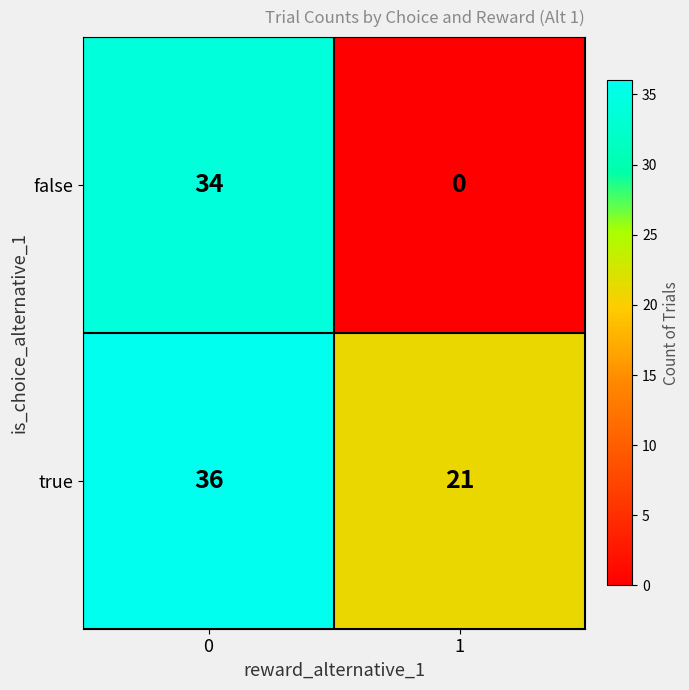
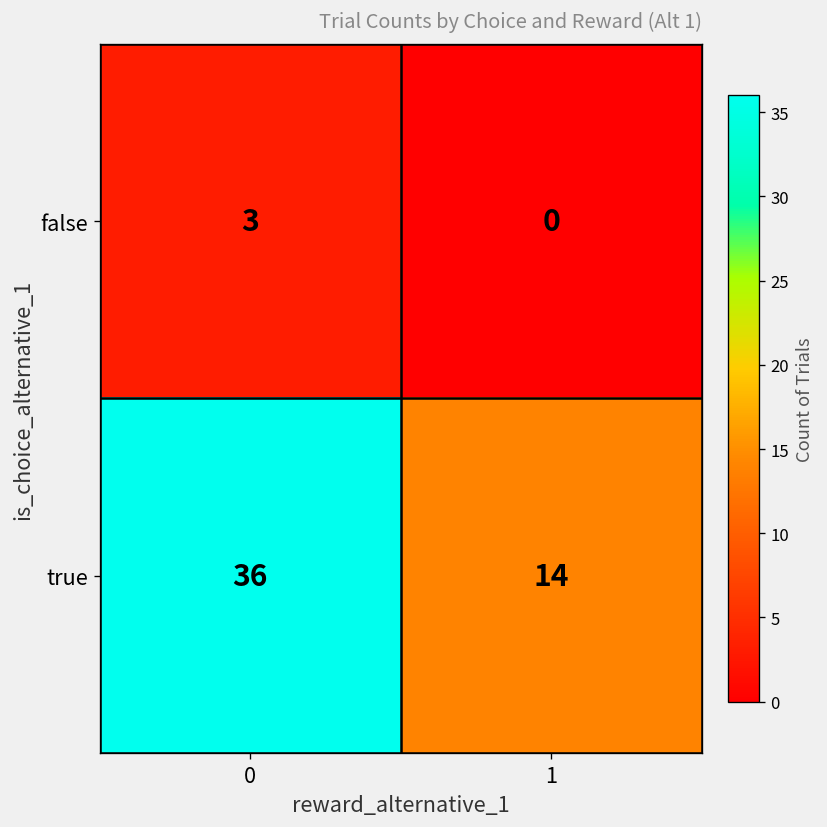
  {
    "false": {
-     "0": 34,
+     "0": 3,
      "1": 0
    },
    "true": {
      "0": 36,
-     "1": 21
+     "1": 14
    }
  }
